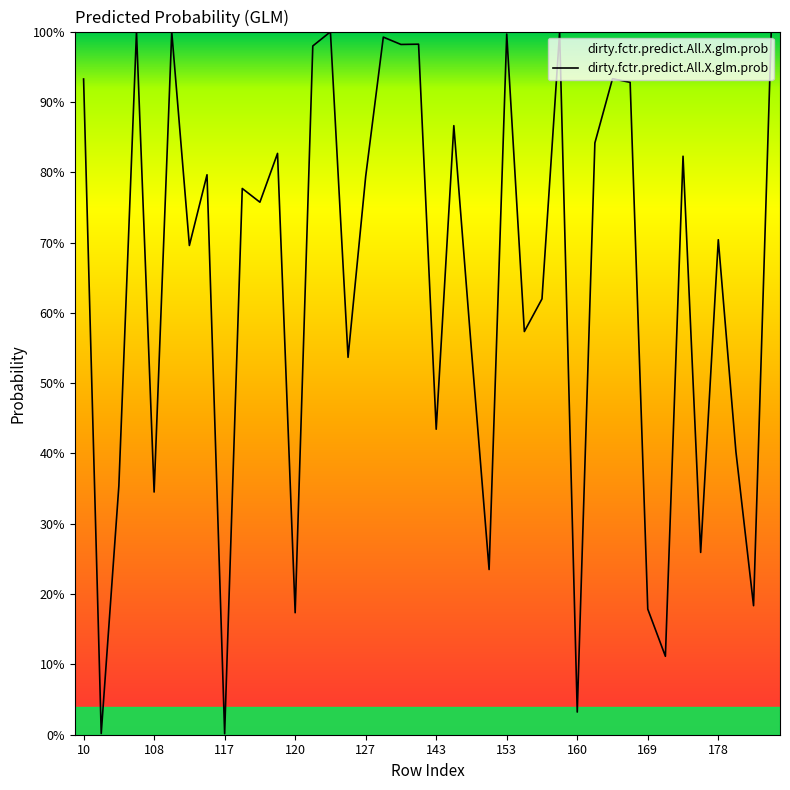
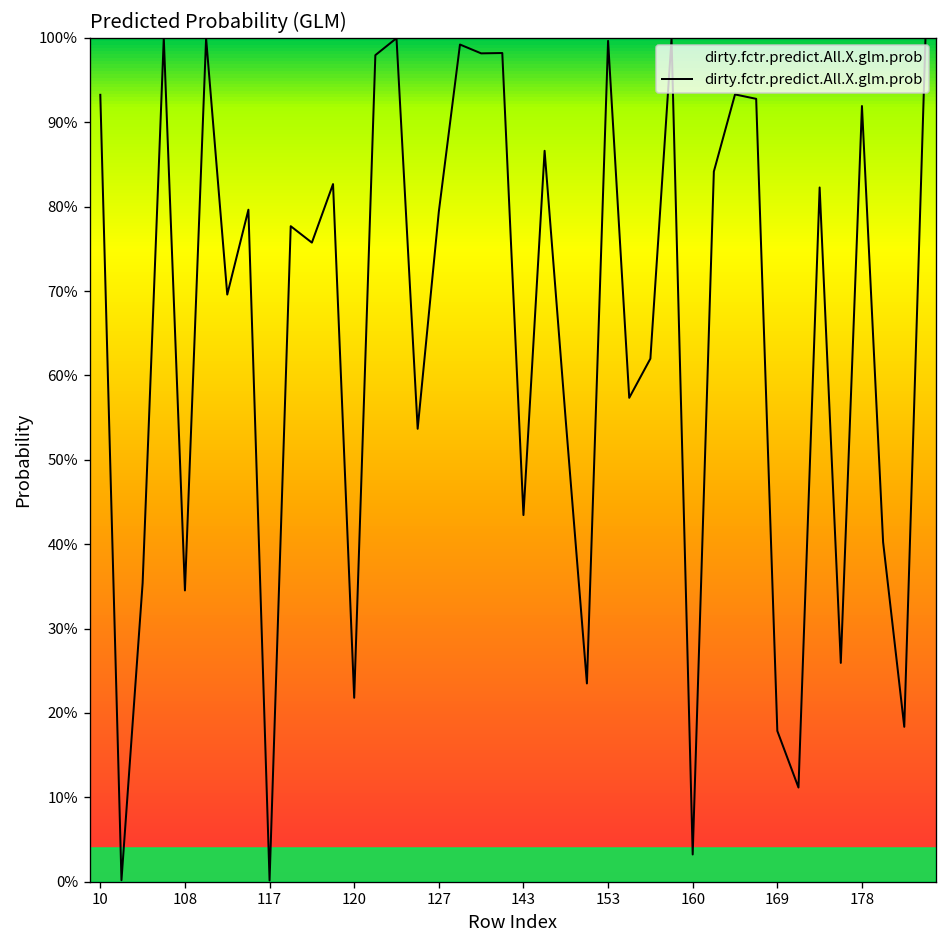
  {
    "108": "35%",
-   "120": "17%",
+   "120": "22%",
    "127": "79%",
    "143": "43%",
    "153": "100%",
    "169": "18%",
-   "178": "70%"
+   "178": "92%"
  }
